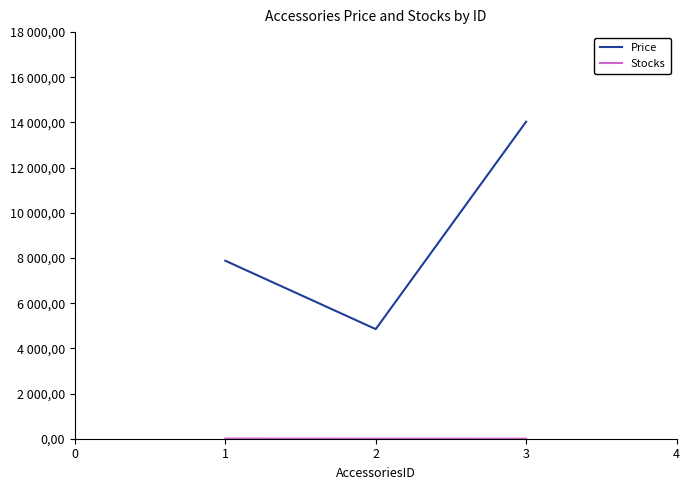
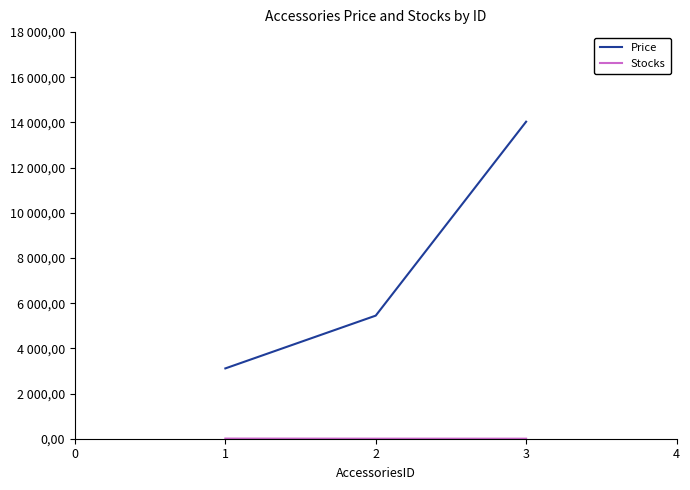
  {
    "Price": {
-     "1": 790000,
-     "2": 490000,
+     "1": 310000,
+     "2": 540000,
      "3": 1400000
    },
    "Stocks": {
      "1": 0,
      "2": 0,
      "3": 0
    }
  }
